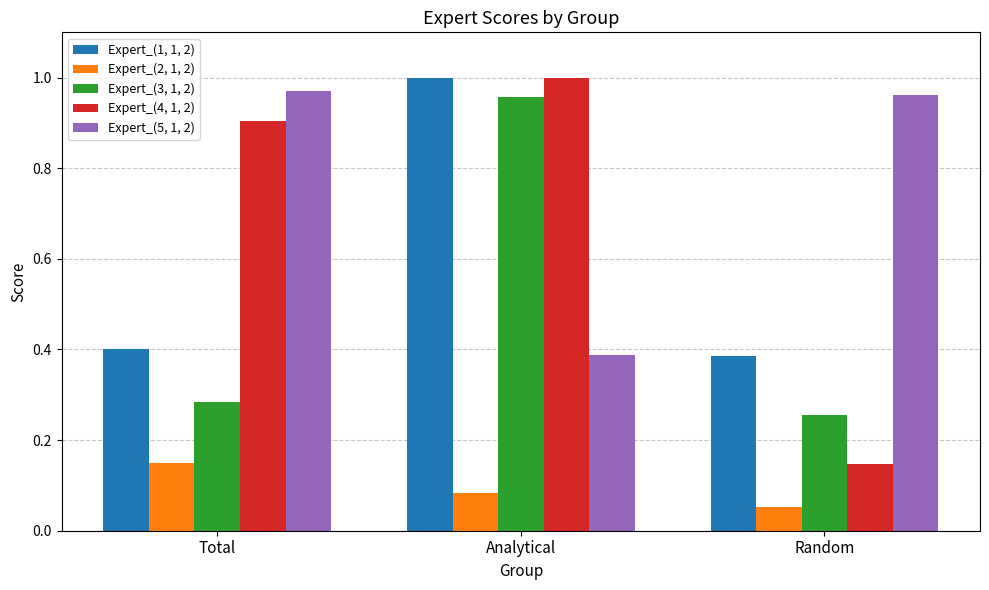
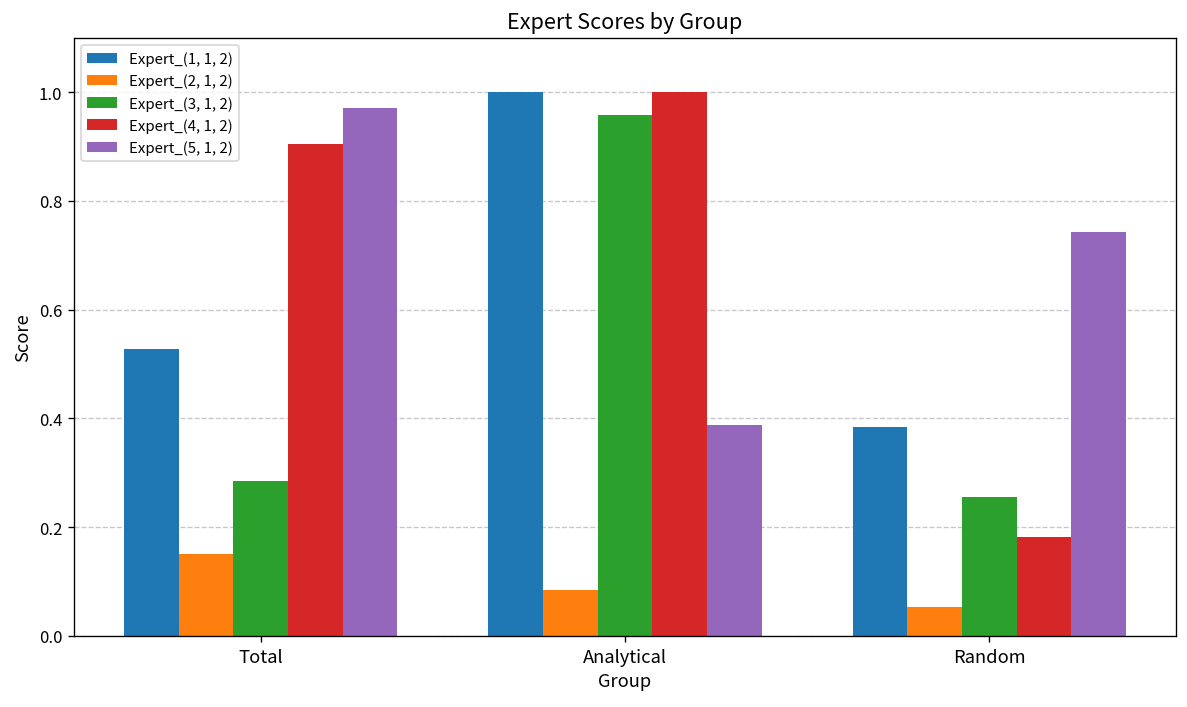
  {
    "Expert_(1, 1, 2)": {
-     "Total": 0.40,
+     "Total": 0.53,
      "Analytical": 1.00,
      "Random": 0.38
    },
    "Expert_(2, 1, 2)": {
      "Total": 0.15,
      "Analytical": 0.08,
      "Random": 0.05
    },
    "Expert_(3, 1, 2)": {
      "Total": 0.29,
      "Analytical": 0.96,
      "Random": 0.25
    },
    "Expert_(4, 1, 2)": {
      "Total": 0.90,
      "Analytical": 1.00,
-     "Random": 0.15
+     "Random": 0.18
    },
    "Expert_(5, 1, 2)": {
      "Total": 0.97,
      "Analytical": 0.39,
-     "Random": 0.96
+     "Random": 0.74
    }
  }
